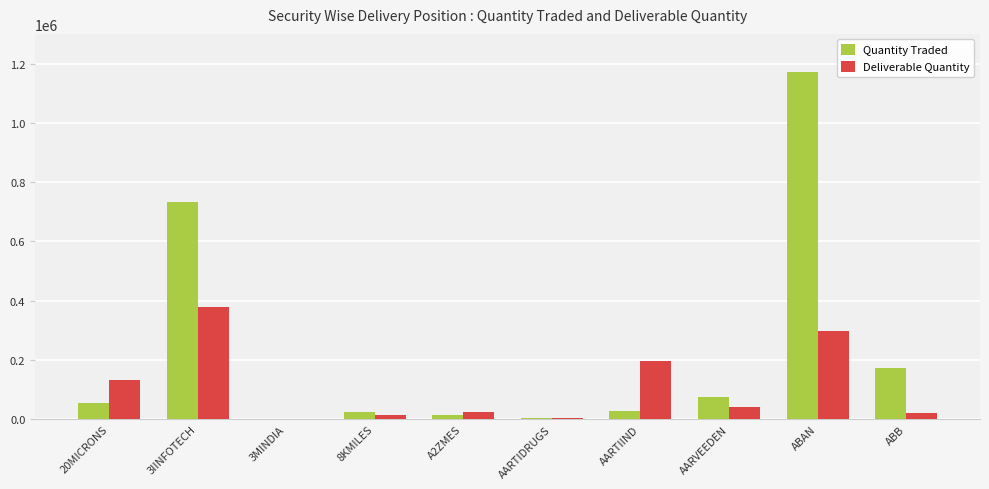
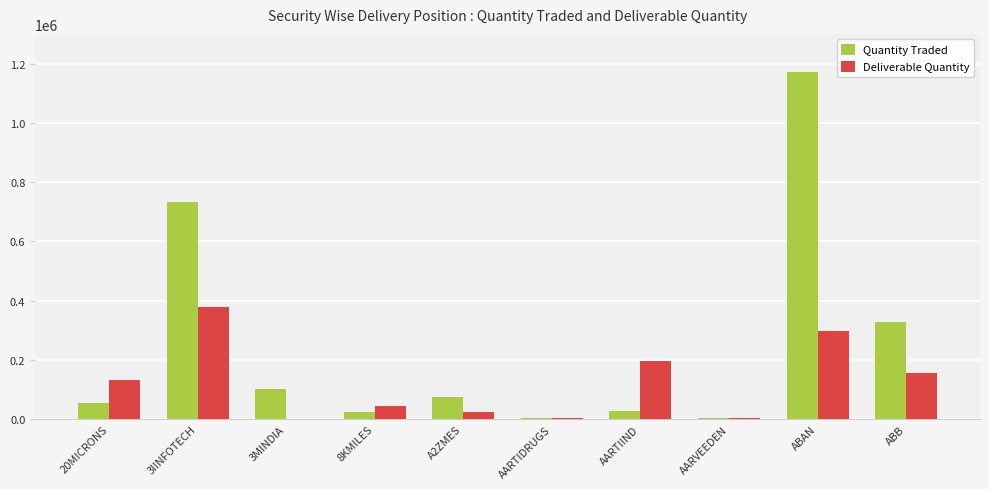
  {
    "Quantity Traded": {
      "20MICRONS": 50000,
      "3IINFOTECH": 730000,
-     "3MINDIA": 0,
+     "3MINDIA": 100000,
      "8KMILES": 30000,
-     "A2ZMES": 20000,
+     "A2ZMES": 80000,
      "AARTIIND": 30000,
-     "AARVEEDEN": 80000,
+     "AARVEEDEN": 10000,
      "ABAN": 1170000,
-     "ABB": 170000
+     "ABB": 330000
    },
    "Deliverable Quantity": {
      "20MICRONS": 130000,
      "3IINFOTECH": 380000,
-     "8KMILES": 20000,
+     "8KMILES": 40000,
      "A2ZMES": 30000,
      "AARTIIND": 200000,
-     "AARVEEDEN": 40000,
+     "AARVEEDEN": 0,
      "ABAN": 300000,
-     "ABB": 20000
+     "ABB": 160000
    }
  }
